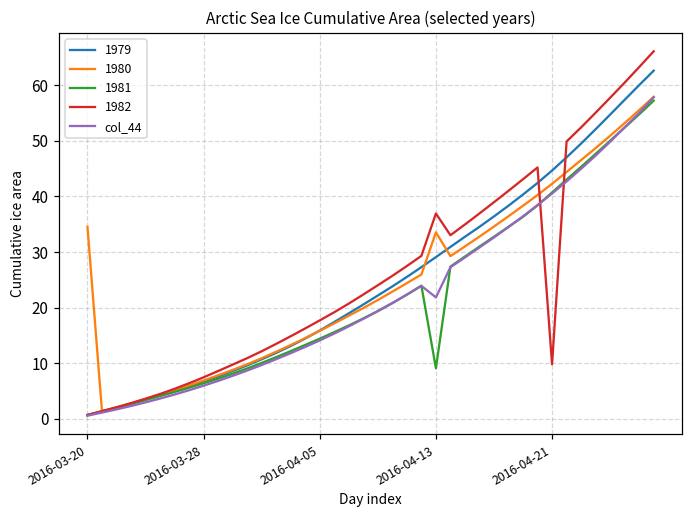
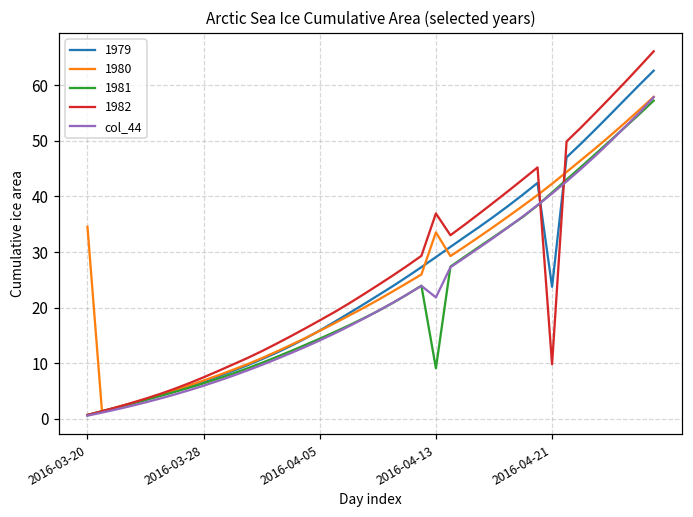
  {
    "1979": {
      "2016-04-13": 29,
-     "2016-04-21": 45
+     "2016-04-21": 24
    },
    "1980": {
      "2016-03-20": 35,
      "2016-04-13": 34,
      "2016-04-21": 42
    },
    "1981": {
      "2016-04-13": 9
    },
    "1982": {
      "2016-03-28": 7,
      "2016-04-05": 18,
      "2016-04-13": 37,
      "2016-04-21": 10
    },
    "col_44": {
      "2016-04-13": 22
    }
  }
